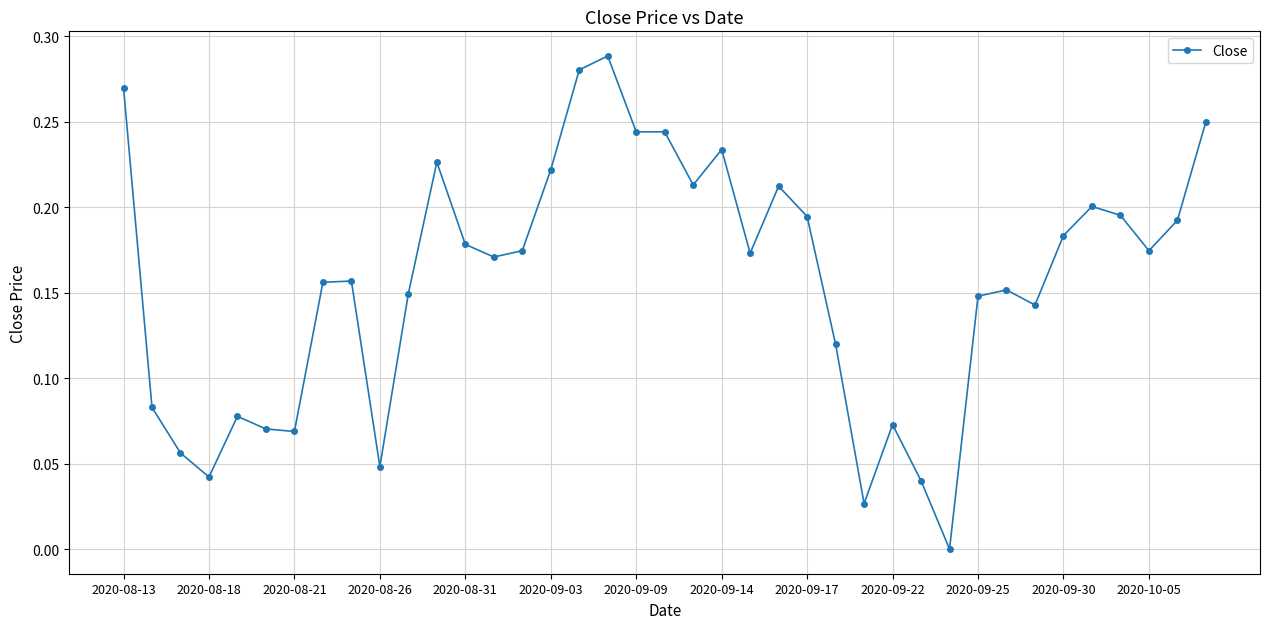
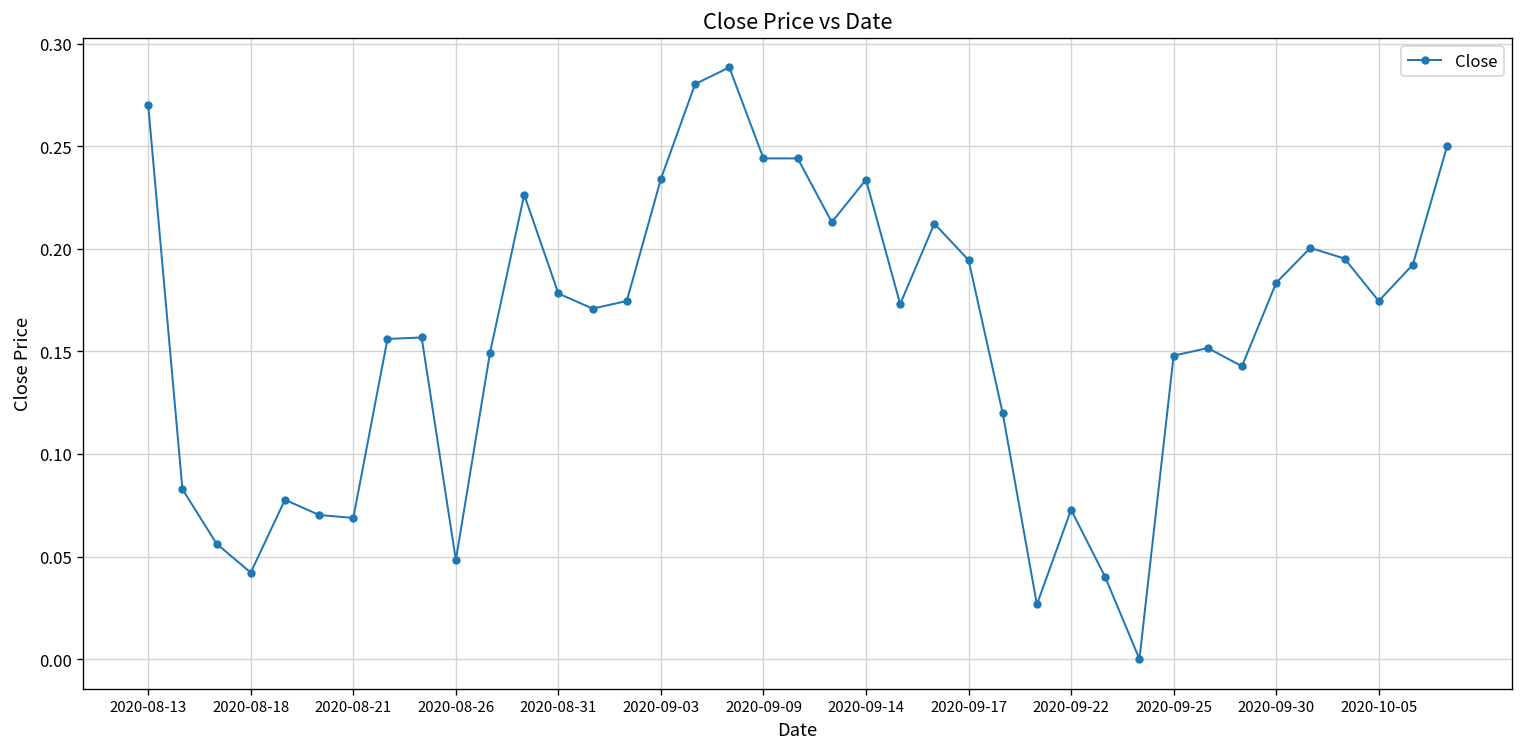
  {
    "2020-08-13": 0.270,
    "2020-08-18": 0.042,
    "2020-08-21": 0.069,
    "2020-08-26": 0.048,
    "2020-08-31": 0.178,
-   "2020-09-03": 0.222,
+   "2020-09-03": 0.234,
    "2020-09-09": 0.244,
    "2020-09-14": 0.234,
    "2020-09-17": 0.195,
    "2020-09-22": 0.073,
    "2020-09-25": 0.148,
    "2020-09-30": 0.183,
    "2020-10-05": 0.175
  }
